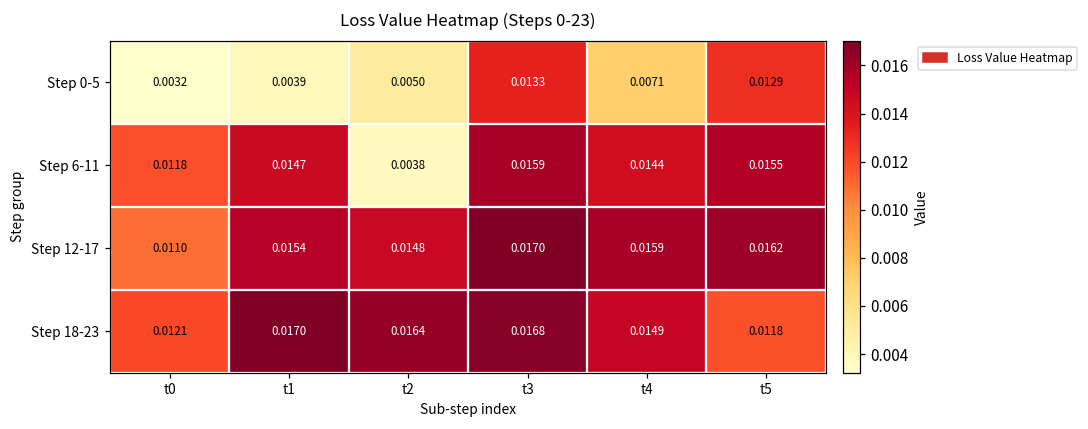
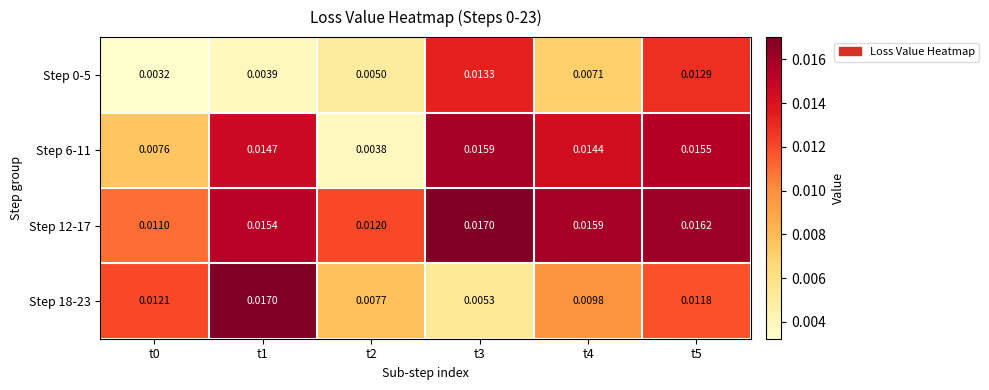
  {
    "Step 0-5": {
      "t0": 0.0032,
      "t1": 0.0039,
      "t2": 0.0050,
      "t3": 0.0133,
      "t4": 0.0071,
      "t5": 0.0129
    },
    "Step 6-11": {
-     "t0": 0.0118,
+     "t0": 0.0076,
      "t1": 0.0147,
      "t2": 0.0038,
      "t3": 0.0159,
      "t4": 0.0144,
      "t5": 0.0155
    },
    "Step 12-17": {
      "t0": 0.0110,
      "t1": 0.0154,
-     "t2": 0.0148,
+     "t2": 0.0120,
      "t3": 0.0170,
      "t4": 0.0159,
      "t5": 0.0162
    },
    "Step 18-23": {
      "t0": 0.0121,
      "t1": 0.0170,
-     "t2": 0.0164,
-     "t3": 0.0168,
-     "t4": 0.0149,
+     "t2": 0.0077,
+     "t3": 0.0053,
+     "t4": 0.0098,
      "t5": 0.0118
    }
  }
